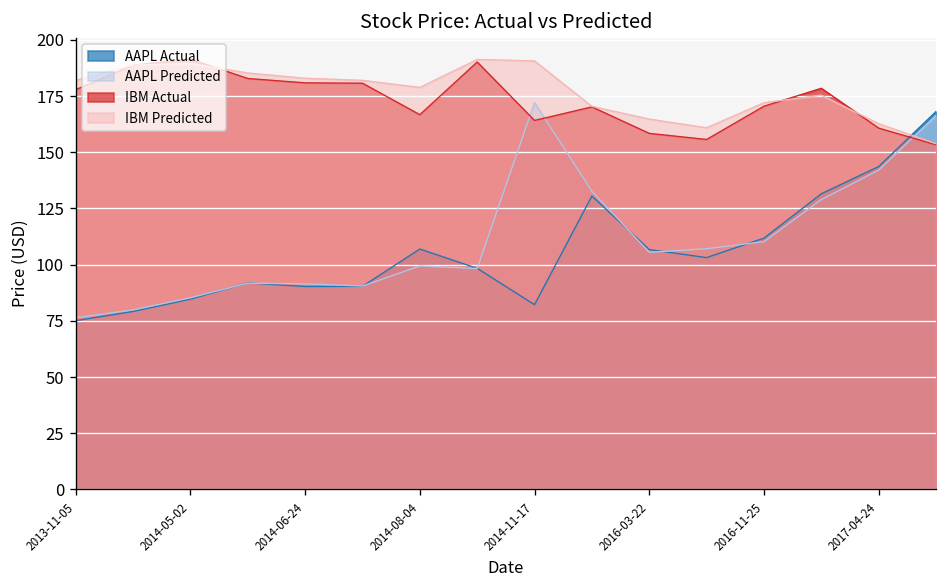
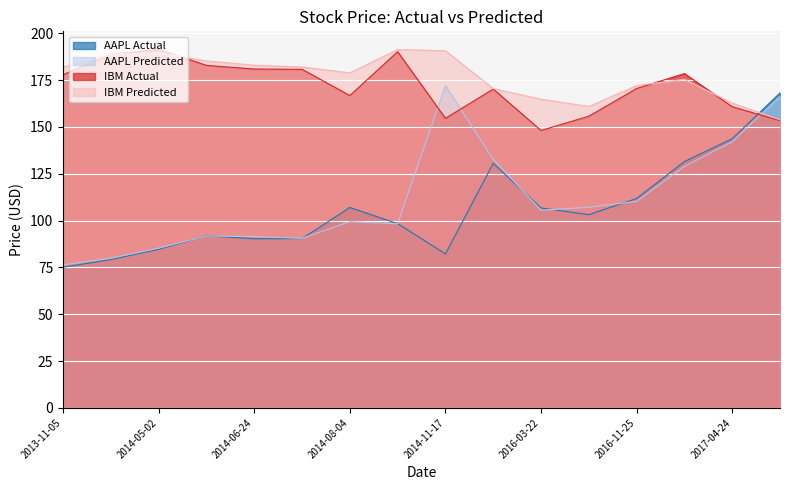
  {
    "AAPL Actual": {
      "2014-08-04": 107,
      "2014-11-17": 82,
      "2016-11-25": 112,
      "2017-04-24": 144
    },
    "AAPL Predicted": {
      "2014-08-04": 99,
      "2014-11-17": 172,
      "2016-11-25": 110,
      "2017-04-24": 142
    },
    "IBM Actual": {
      "2013-11-05": 178,
      "2014-06-24": 181,
      "2014-08-04": 167,
-     "2014-11-17": 164,
-     "2016-03-22": 158,
+     "2014-11-17": 155,
+     "2016-03-22": 148,
      "2016-11-25": 170,
      "2017-04-24": 161
    },
    "IBM Predicted": {
      "2013-11-05": 182,
      "2014-06-24": 183,
      "2014-08-04": 179,
      "2014-11-17": 191,
      "2016-03-22": 165,
      "2016-11-25": 172,
      "2017-04-24": 163
    }
  }
